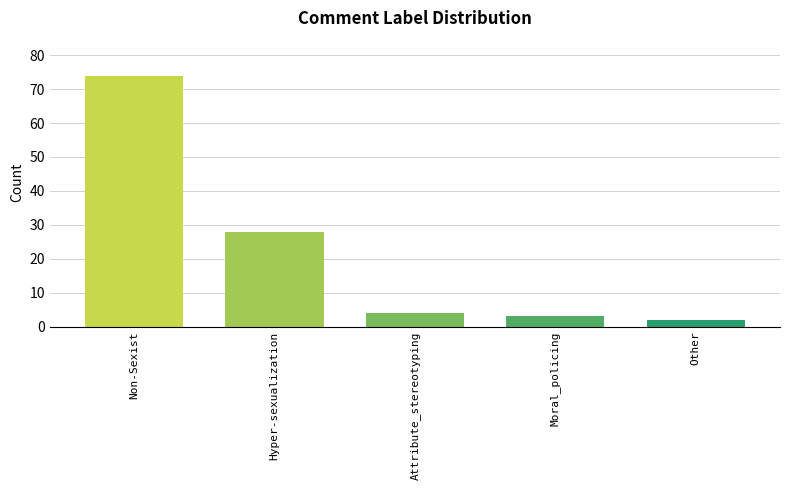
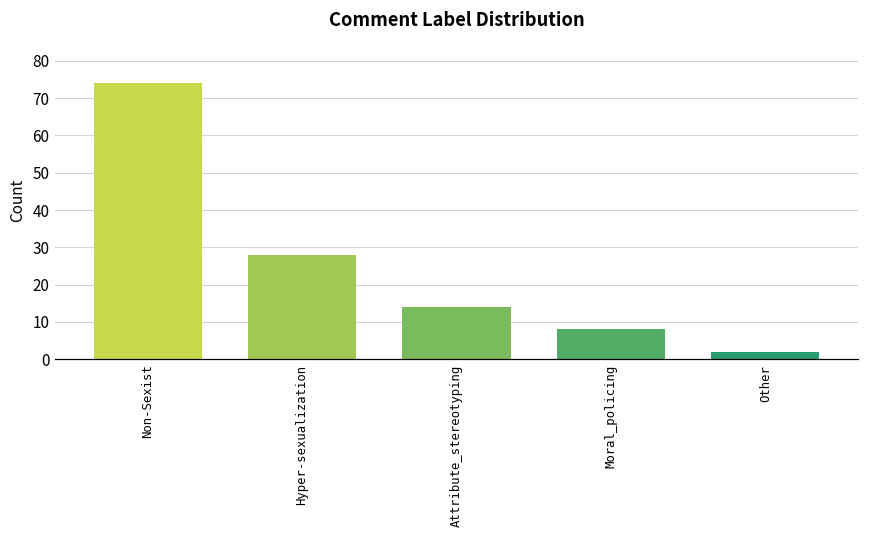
  {
    "Non-Sexist": 74,
    "Hyper-sexualization": 28,
-   "Attribute_stereotyping": 4,
-   "Moral_policing": 3,
+   "Attribute_stereotyping": 14,
+   "Moral_policing": 8,
    "Other": 2
  }
